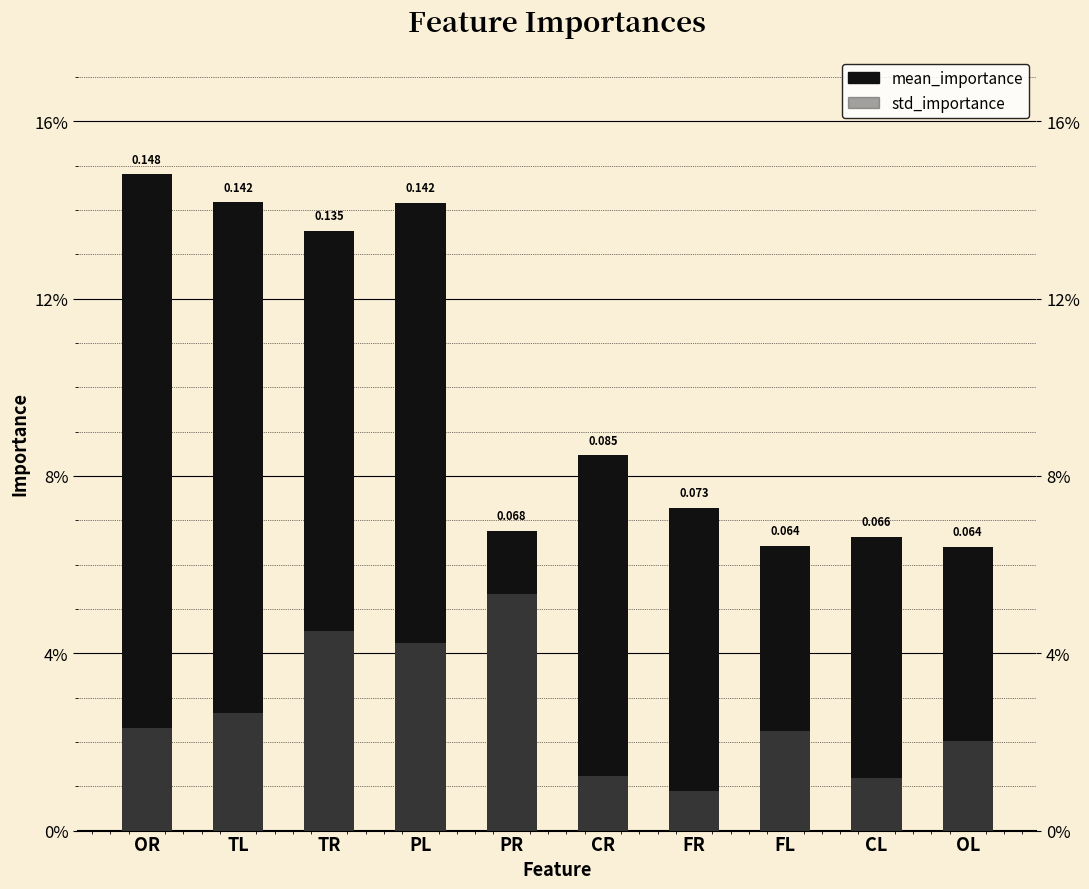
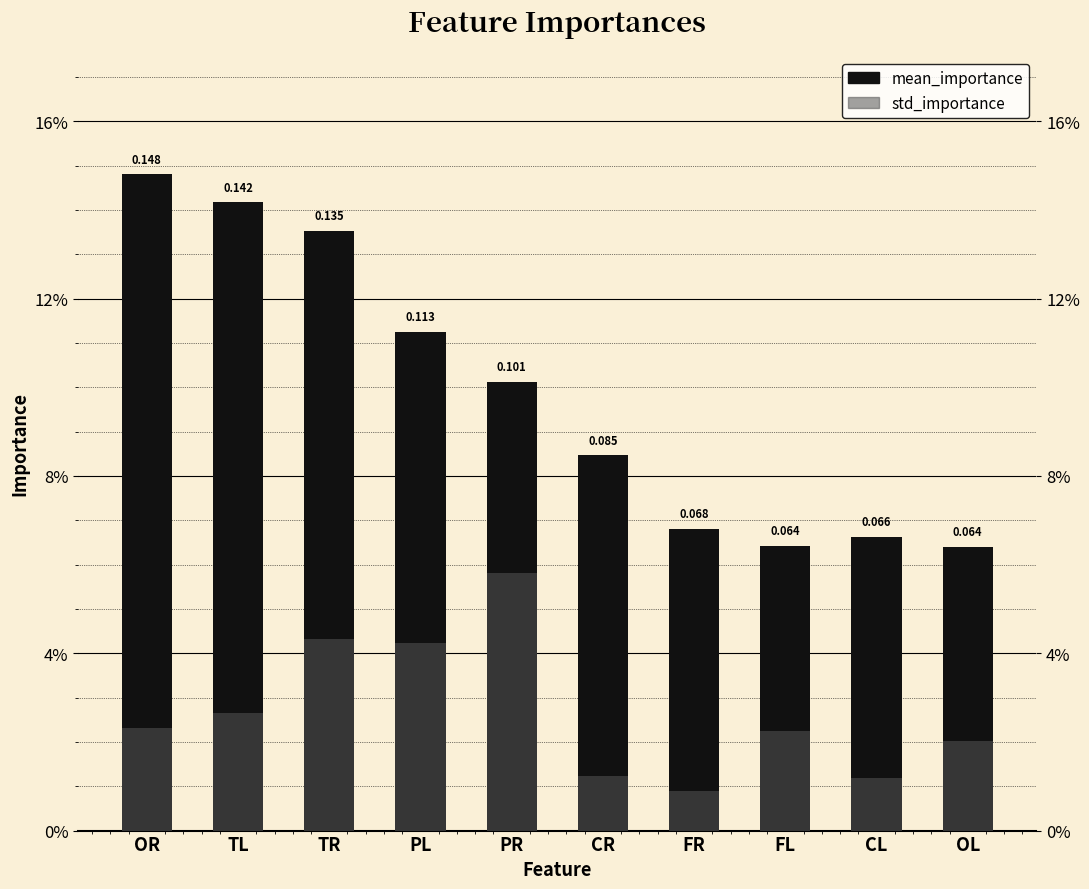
  {
    "mean_importance": {
      "OR": "0.148",
      "TL": "0.142",
      "TR": "0.135",
-     "PL": "0.142",
-     "PR": "0.068",
+     "PL": "0.113",
+     "PR": "0.101",
      "CR": "0.085",
-     "FR": "0.073",
+     "FR": "0.068",
      "FL": "0.064",
      "CL": "0.066",
      "OL": "0.064"
    },
    "std_importance": {
-     "TR": "4.5%",
-     "PR": "5.3%"
+     "TR": "4.3%",
+     "PR": "5.8%"
    }
  }
